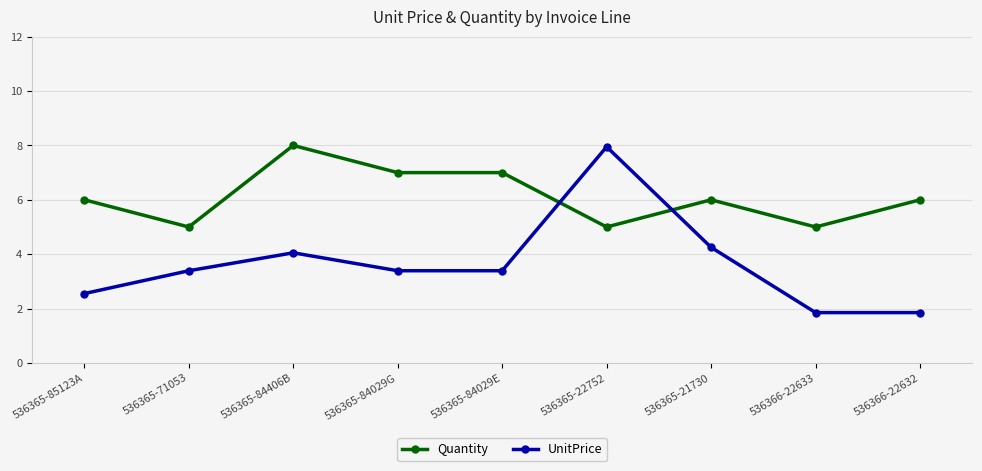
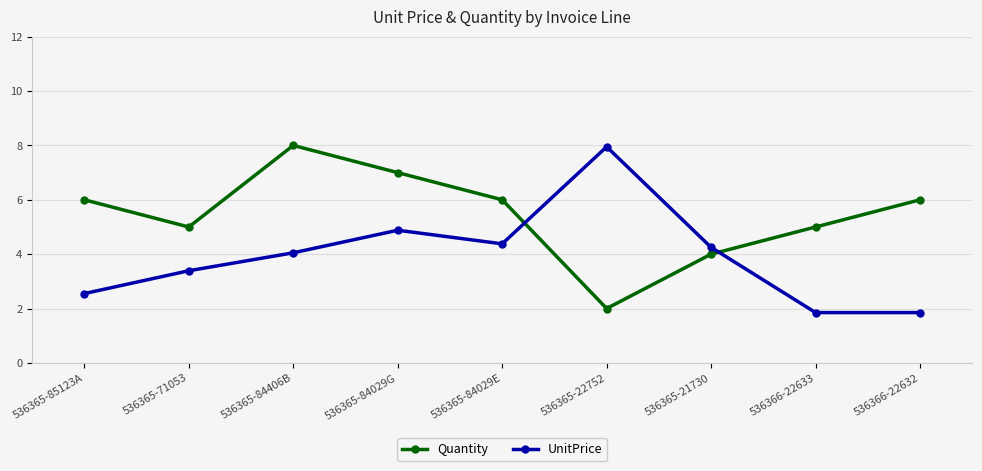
  {
    "Quantity": {
      "536365-85123A": 6,
      "536365-71053": 5,
      "536365-84406B": 8,
      "536365-84029G": 7,
-     "536365-84029E": 7,
-     "536365-22752": 5,
-     "536365-21730": 6,
+     "536365-84029E": 6,
+     "536365-22752": 2,
+     "536365-21730": 4,
      "536366-22633": 5,
      "536366-22632": 6
    },
    "UnitPrice": {
      "536365-85123A": 2.6,
      "536365-71053": 3.4,
      "536365-84406B": 4.1,
-     "536365-84029G": 3.4,
-     "536365-84029E": 3.4,
+     "536365-84029G": 4.9,
+     "536365-84029E": 4.4,
      "536365-22752": 8.0,
      "536365-21730": 4.3,
      "536366-22633": 1.9,
      "536366-22632": 1.9
    }
  }
